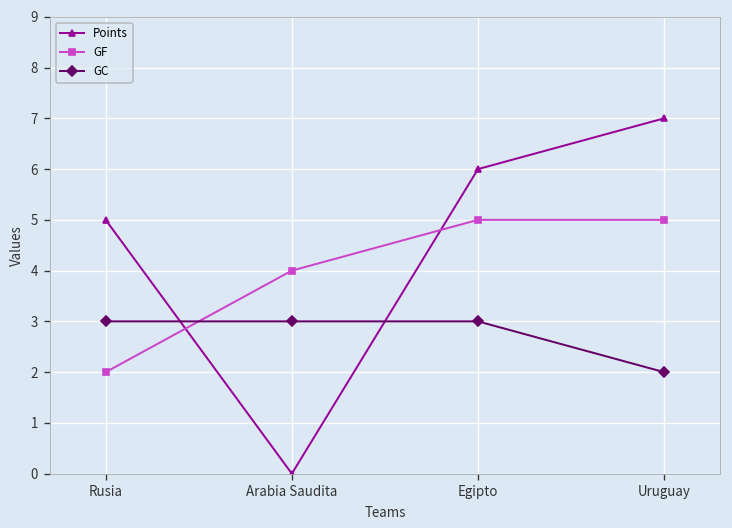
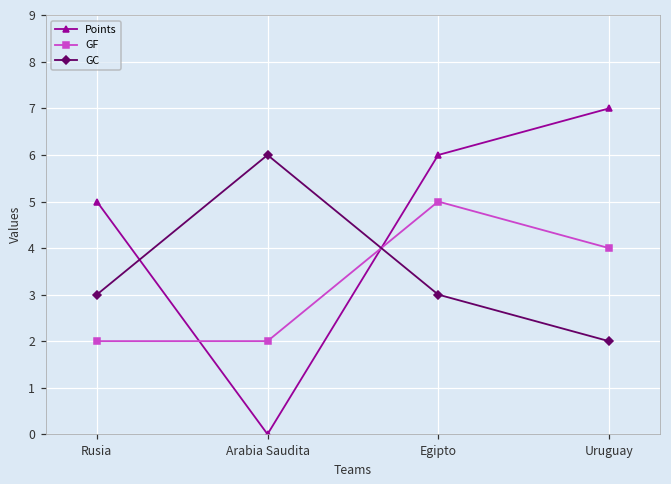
  {
    "Points": {
      "Rusia": 5,
      "Arabia Saudita": 0,
      "Egipto": 6,
      "Uruguay": 7
    },
    "GF": {
      "Rusia": 2,
-     "Arabia Saudita": 4,
+     "Arabia Saudita": 2,
      "Egipto": 5,
-     "Uruguay": 5
+     "Uruguay": 4
    },
    "GC": {
      "Rusia": 3,
-     "Arabia Saudita": 3,
+     "Arabia Saudita": 6,
      "Egipto": 3,
      "Uruguay": 2
    }
  }
